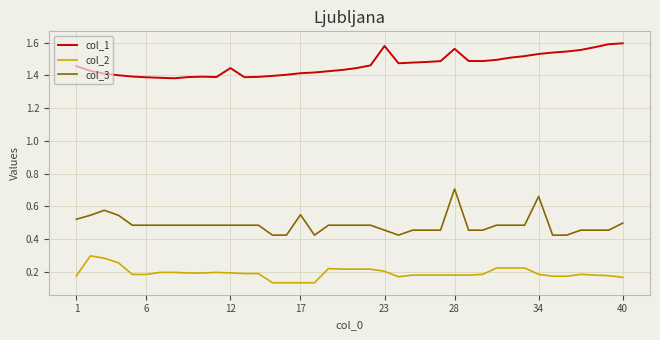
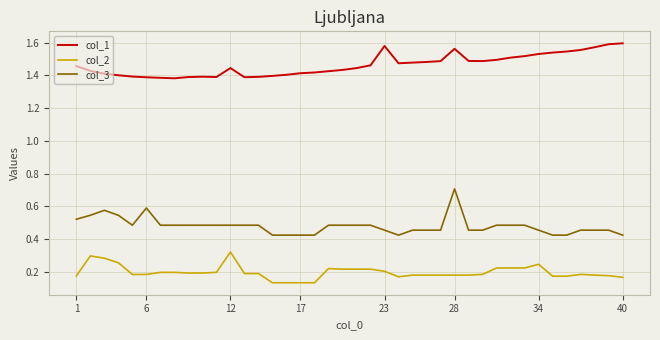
  {
    "col_1": {
      "6": 1.39,
      "12": 1.44,
      "17": 1.41,
      "23": 1.58,
      "28": 1.56,
      "34": 1.53,
      "40": 1.60
    },
    "col_2": {
      "1": 0.18,
      "6": 0.18,
-     "12": 0.19,
+     "12": 0.32,
      "17": 0.13,
      "23": 0.20,
      "28": 0.18,
-     "34": 0.18,
+     "34": 0.25,
      "40": 0.17
    },
    "col_3": {
      "1": 0.52,
-     "6": 0.48,
+     "6": 0.59,
      "12": 0.48,
-     "17": 0.55,
+     "17": 0.42,
      "23": 0.45,
      "28": 0.71,
-     "34": 0.66,
-     "40": 0.50
+     "34": 0.45,
+     "40": 0.42
    }
  }
